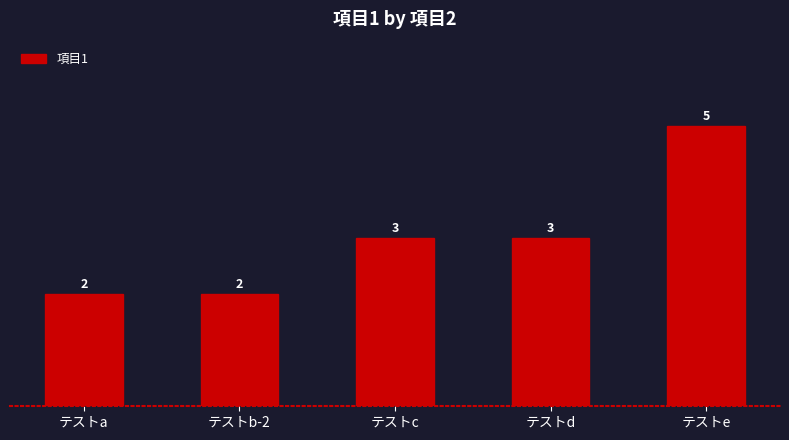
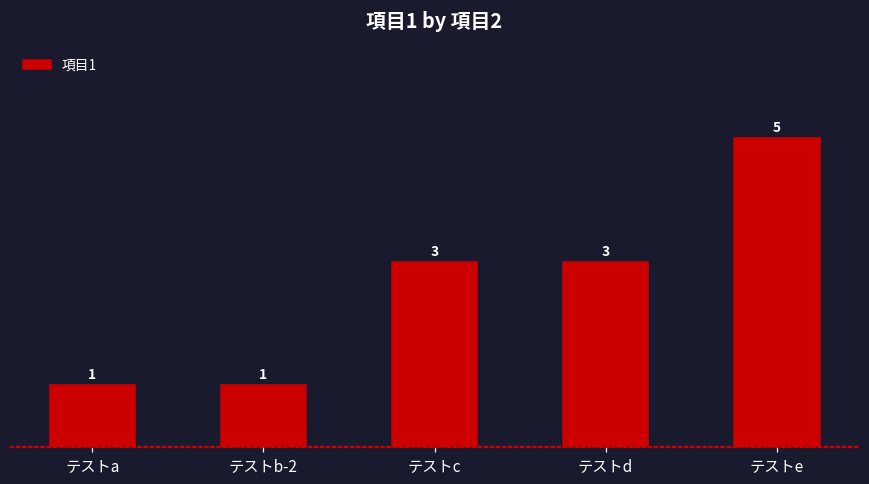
  {
-   "テストa": 2,
-   "テストb-2": 2,
+   "テストa": 1,
+   "テストb-2": 1,
    "テストc": 3,
    "テストd": 3,
    "テストe": 5
  }
